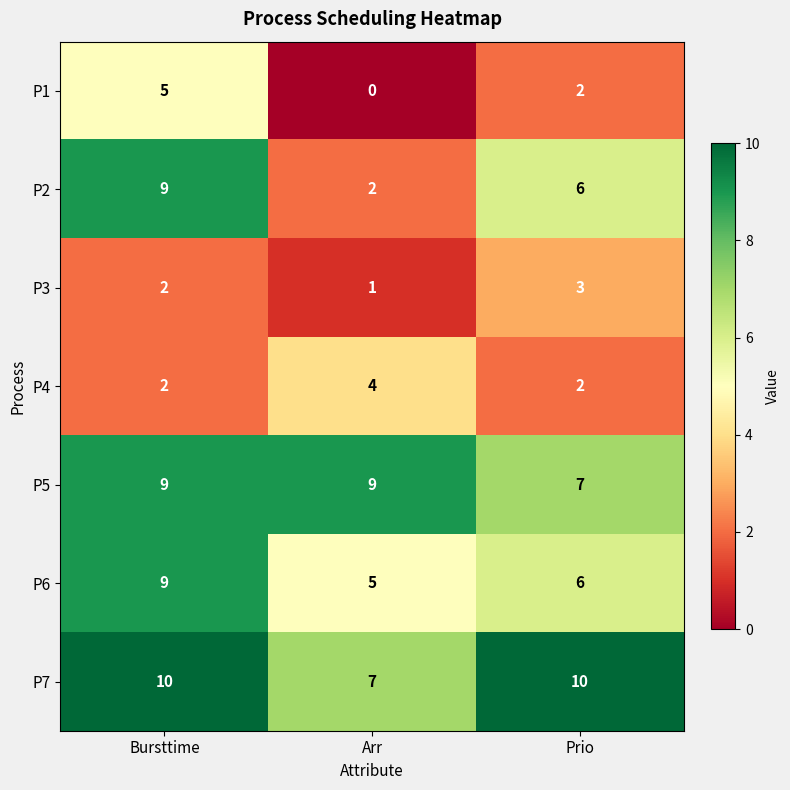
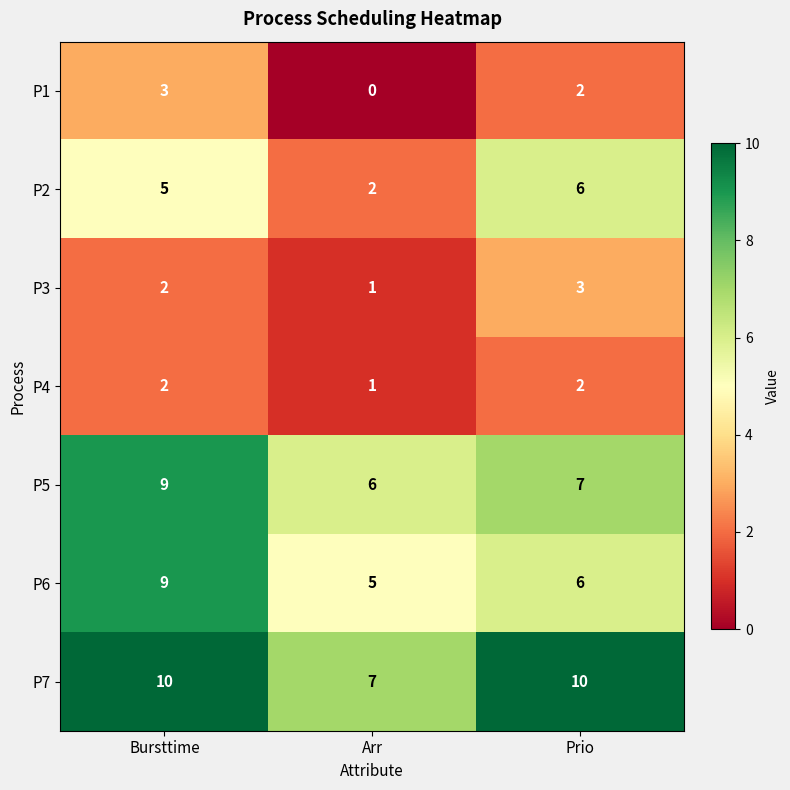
  {
    "P1": {
-     "Bursttime": 5,
+     "Bursttime": 3,
      "Arr": 0,
      "Prio": 2
    },
    "P2": {
-     "Bursttime": 9,
+     "Bursttime": 5,
      "Arr": 2,
      "Prio": 6
    },
    "P3": {
      "Bursttime": 2,
      "Arr": 1,
      "Prio": 3
    },
    "P4": {
      "Bursttime": 2,
-     "Arr": 4,
+     "Arr": 1,
      "Prio": 2
    },
    "P5": {
      "Bursttime": 9,
-     "Arr": 9,
+     "Arr": 6,
      "Prio": 7
    },
    "P6": {
      "Bursttime": 9,
      "Arr": 5,
      "Prio": 6
    },
    "P7": {
      "Bursttime": 10,
      "Arr": 7,
      "Prio": 10
    }
  }
